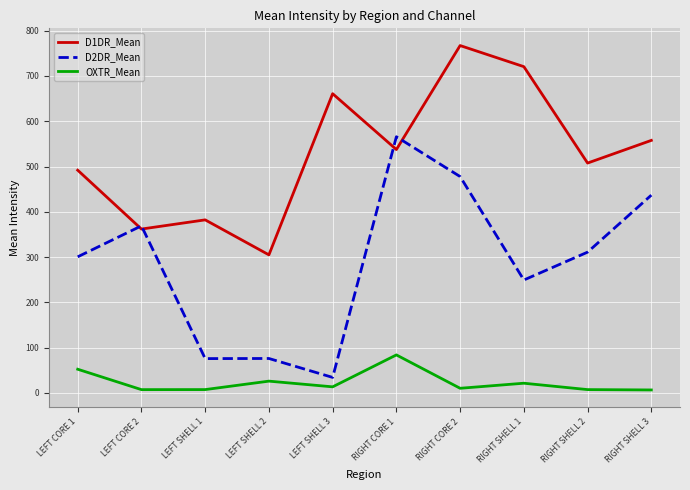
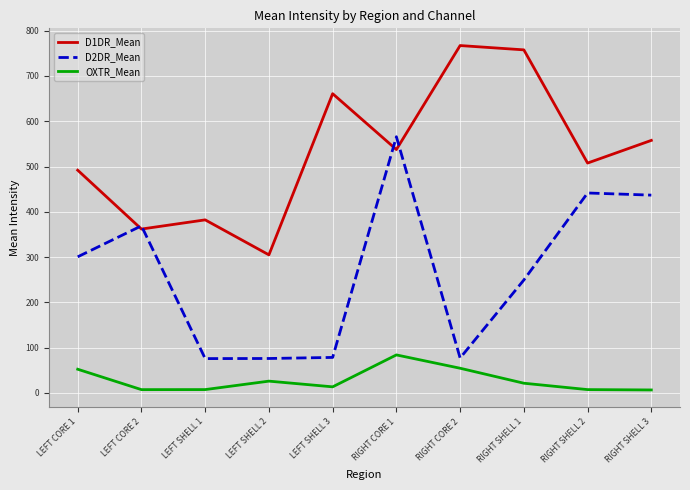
  {
    "D1DR_Mean": {
      "LEFT CORE 1": 490,
      "LEFT CORE 2": 360,
      "LEFT SHELL 1": 380,
      "LEFT SHELL 2": 300,
      "LEFT SHELL 3": 660,
      "RIGHT CORE 1": 540,
      "RIGHT CORE 2": 770,
-     "RIGHT SHELL 1": 720,
+     "RIGHT SHELL 1": 760,
      "RIGHT SHELL 2": 510,
      "RIGHT SHELL 3": 560
    },
    "D2DR_Mean": {
      "LEFT CORE 1": 300,
      "LEFT CORE 2": 370,
      "LEFT SHELL 1": 80,
      "LEFT SHELL 2": 80,
-     "LEFT SHELL 3": 30,
+     "LEFT SHELL 3": 80,
      "RIGHT CORE 1": 570,
-     "RIGHT CORE 2": 480,
+     "RIGHT CORE 2": 80,
      "RIGHT SHELL 1": 250,
-     "RIGHT SHELL 2": 310,
+     "RIGHT SHELL 2": 440,
      "RIGHT SHELL 3": 440
    },
    "OXTR_Mean": {
      "LEFT CORE 1": 50,
      "LEFT CORE 2": 10,
      "LEFT SHELL 1": 10,
      "LEFT SHELL 2": 30,
      "LEFT SHELL 3": 10,
      "RIGHT CORE 1": 80,
-     "RIGHT CORE 2": 10,
+     "RIGHT CORE 2": 50,
      "RIGHT SHELL 1": 20,
      "RIGHT SHELL 2": 10,
      "RIGHT SHELL 3": 10
    }
  }
